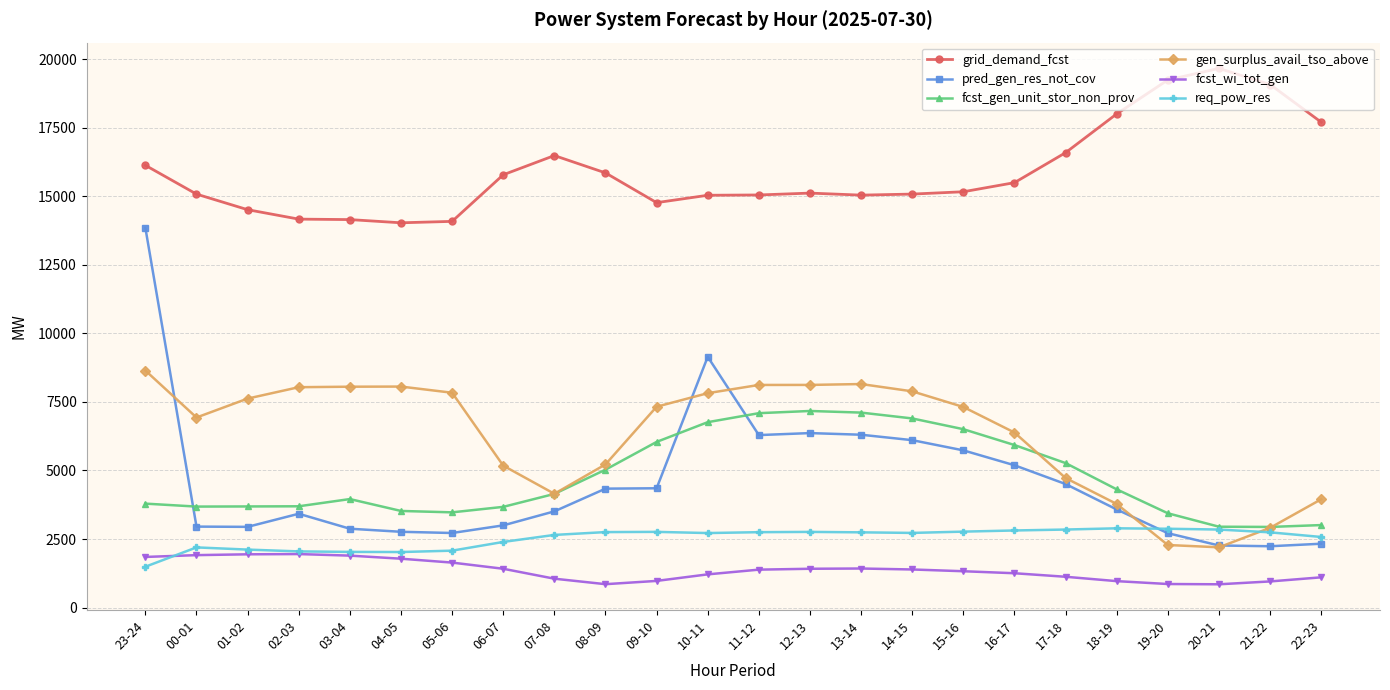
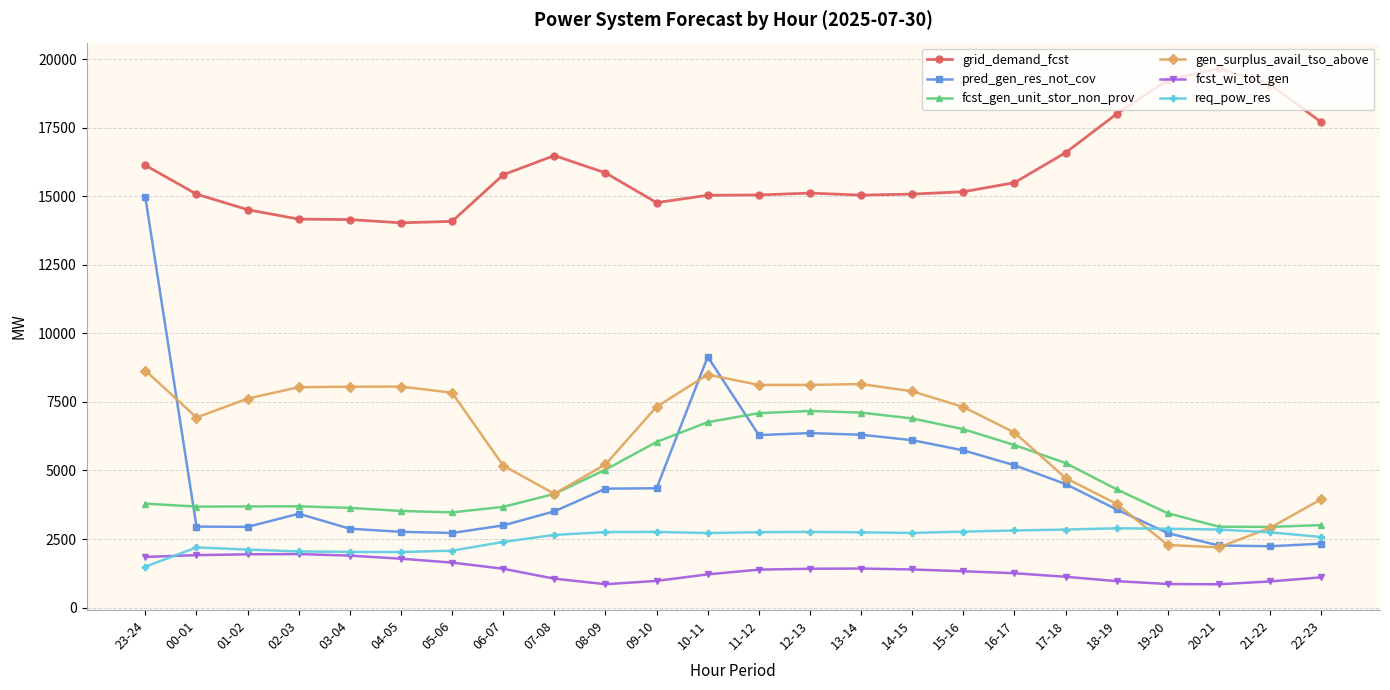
  {
    "grid_demand_fcst": {
      "23-24": 16100,
      "00-01": 15100,
      "01-02": 14500,
      "02-03": 14200,
      "03-04": 14100,
      "04-05": 14000,
      "05-06": 14100,
      "06-07": 15800,
      "07-08": 16500,
      "08-09": 15900,
      "09-10": 14800,
      "10-11": 15000,
      "11-12": 15000,
      "12-13": 15100,
      "13-14": 15000,
      "14-15": 15100,
      "15-16": 15200,
      "16-17": 15500,
      "17-18": 16600,
      "18-19": 18000,
      "22-23": 17700
    },
    "pred_gen_res_not_cov": {
-     "23-24": 13800,
+     "23-24": 15000,
      "00-01": 3000,
      "01-02": 2900,
      "02-03": 3400,
      "03-04": 2900,
      "04-05": 2800,
      "05-06": 2700,
      "06-07": 3000,
      "07-08": 3500,
      "08-09": 4300,
      "09-10": 4400,
      "10-11": 9100,
      "11-12": 6300,
      "12-13": 6400,
      "13-14": 6300,
      "14-15": 6100,
      "15-16": 5700,
      "16-17": 5200,
      "17-18": 4500,
      "18-19": 3600,
      "19-20": 2700,
      "21-22": 2200,
      "22-23": 2300
    },
    "fcst_gen_unit_stor_non_prov": {
      "23-24": 3800,
      "00-01": 3700,
      "01-02": 3700,
      "02-03": 3700,
-     "03-04": 4000,
+     "03-04": 3600,
      "04-05": 3500,
      "05-06": 3500,
      "06-07": 3700,
      "08-09": 5000,
      "09-10": 6000,
      "10-11": 6800,
      "11-12": 7100,
      "12-13": 7200,
      "13-14": 7100,
      "14-15": 6900,
      "15-16": 6500,
      "16-17": 5900,
      "17-18": 5300,
      "18-19": 4300,
      "19-20": 3400,
      "20-21": 2900,
      "22-23": 3000
    },
    "gen_surplus_avail_tso_above": {
      "23-24": 8600,
      "00-01": 6900,
      "01-02": 7600,
      "02-03": 8000,
      "03-04": 8100,
      "04-05": 8100,
      "05-06": 7800,
      "06-07": 5200,
      "08-09": 5200,
      "09-10": 7300,
-     "10-11": 7800,
+     "10-11": 8500,
      "11-12": 8100,
      "12-13": 8100,
      "13-14": 8200,
      "14-15": 7900,
      "15-16": 7300,
      "16-17": 6400,
      "17-18": 4700,
      "18-19": 3800,
      "19-20": 2300,
      "22-23": 4000
    },
    "fcst_wi_tot_gen": {
      "23-24": 1800,
      "00-01": 1900,
      "01-02": 1900,
      "02-03": 2000,
      "03-04": 1900,
      "04-05": 1800,
      "05-06": 1600,
      "06-07": 1400,
      "07-08": 1100,
      "08-09": 900,
      "09-10": 1000,
      "10-11": 1200,
      "11-12": 1400,
      "12-13": 1400,
      "13-14": 1400,
      "14-15": 1400,
      "15-16": 1300,
      "16-17": 1300,
      "17-18": 1100,
      "18-19": 1000,
      "19-20": 900,
      "20-21": 900,
      "21-22": 1000,
      "22-23": 1100
    },
    "req_pow_res": {
      "23-24": 1500,
      "00-01": 2200,
      "01-02": 2100,
      "02-03": 2000,
      "03-04": 2000,
      "04-05": 2000,
      "05-06": 2100,
      "06-07": 2400,
      "07-08": 2700,
      "08-09": 2800,
      "09-10": 2800,
      "10-11": 2700,
      "11-12": 2800,
      "12-13": 2800,
      "13-14": 2700,
      "14-15": 2700,
      "15-16": 2800,
      "16-17": 2800,
      "17-18": 2800,
      "18-19": 2900,
      "19-20": 2900,
      "20-21": 2800,
      "21-22": 2700,
      "22-23": 2600
    }
  }
